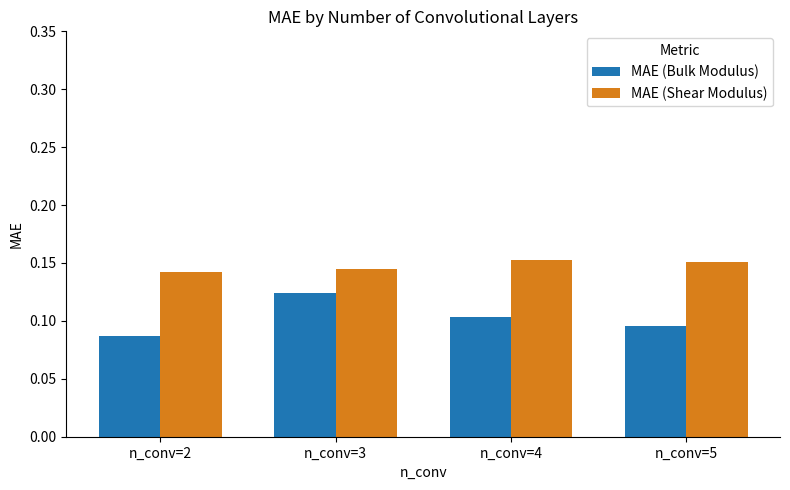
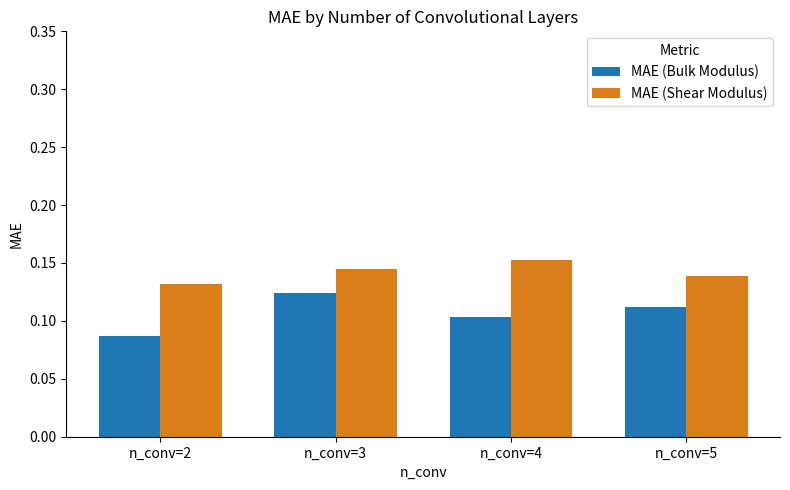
  {
    "MAE (Bulk Modulus)": {
      "n_conv=2": 0.087,
      "n_conv=3": 0.124,
      "n_conv=4": 0.103,
-     "n_conv=5": 0.096
+     "n_conv=5": 0.112
    },
    "MAE (Shear Modulus)": {
-     "n_conv=2": 0.142,
+     "n_conv=2": 0.132,
      "n_conv=3": 0.145,
      "n_conv=4": 0.153,
-     "n_conv=5": 0.151
+     "n_conv=5": 0.139
    }
  }
